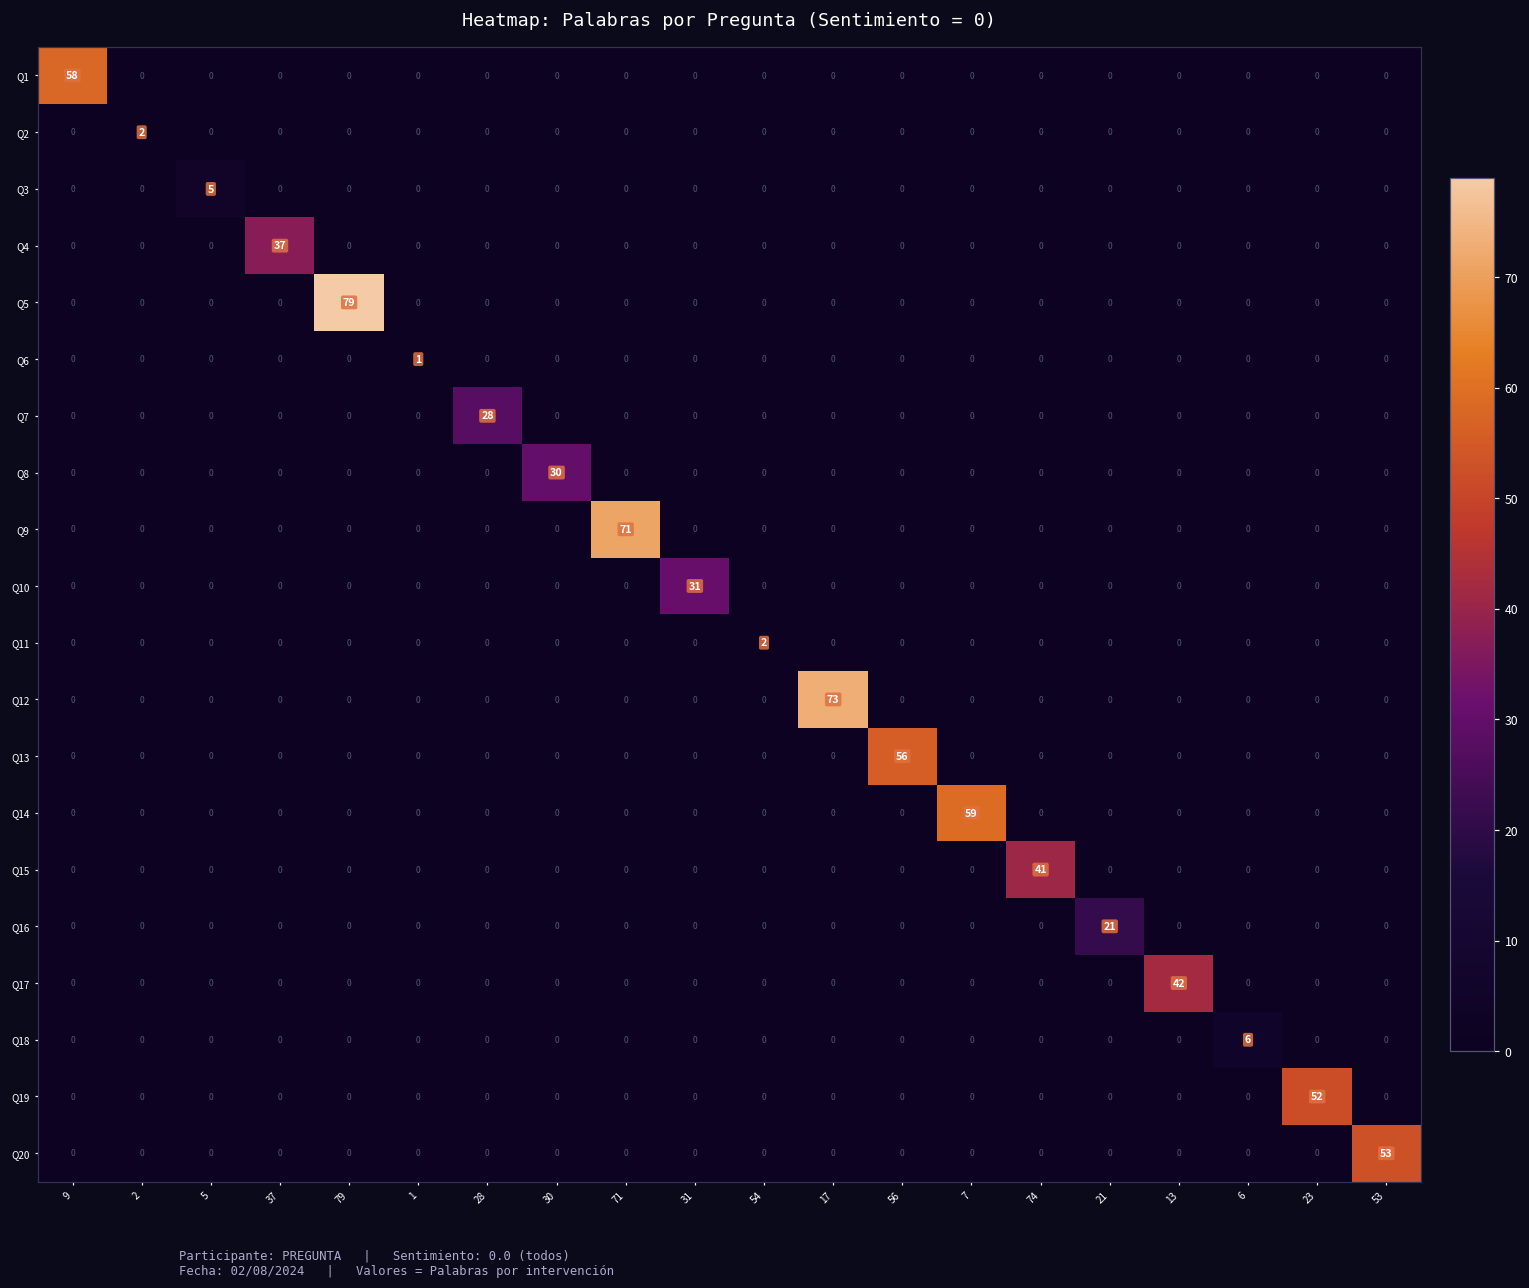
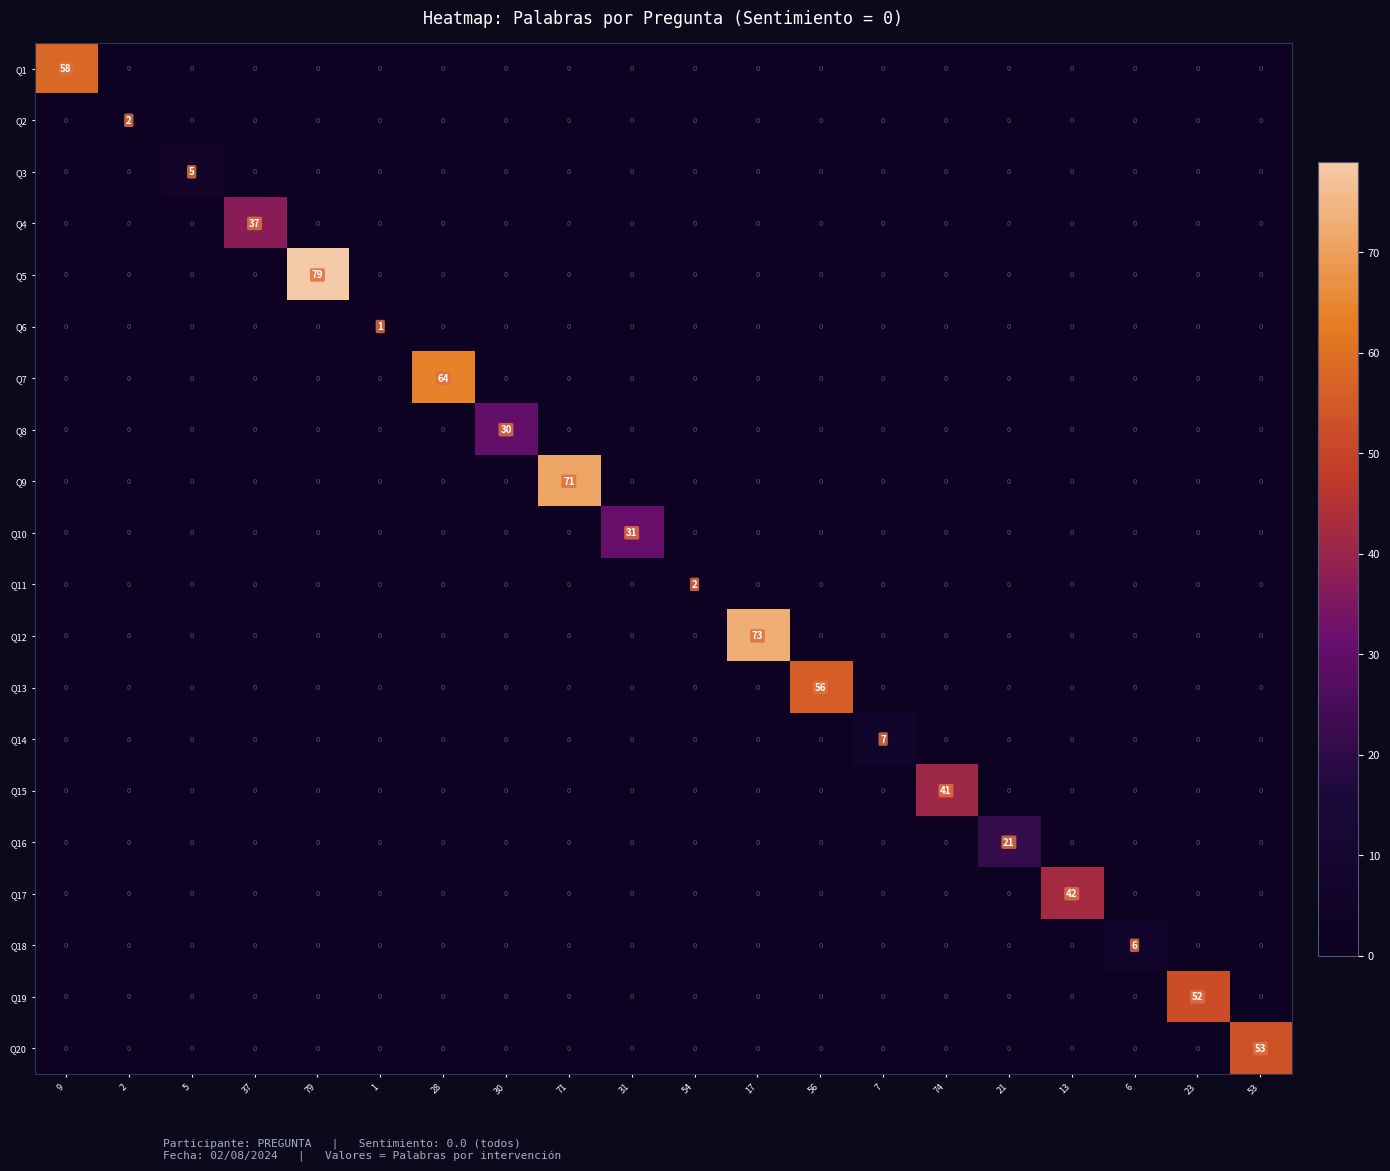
  {
    "Q7": {
      "9": 0,
      "2": 0,
      "5": 0,
      "37": 0,
      "79": 0,
      "1": 0,
-     "28": 28,
+     "28": 64,
      "30": 0,
      "71": 0,
      "31": 0,
      "54": 0,
      "17": 0,
      "56": 0,
      "7": 0,
      "74": 0,
      "21": 0,
      "13": 0,
      "6": 0,
      "23": 0,
      "53": 0
    },
    "Q14": {
      "9": 0,
      "2": 0,
      "5": 0,
      "37": 0,
      "79": 0,
      "1": 0,
      "28": 0,
      "30": 0,
      "71": 0,
      "31": 0,
      "54": 0,
      "17": 0,
      "56": 0,
-     "7": 59,
+     "7": 7,
      "74": 0,
      "21": 0,
      "13": 0,
      "6": 0,
      "23": 0,
      "53": 0
    }
  }
